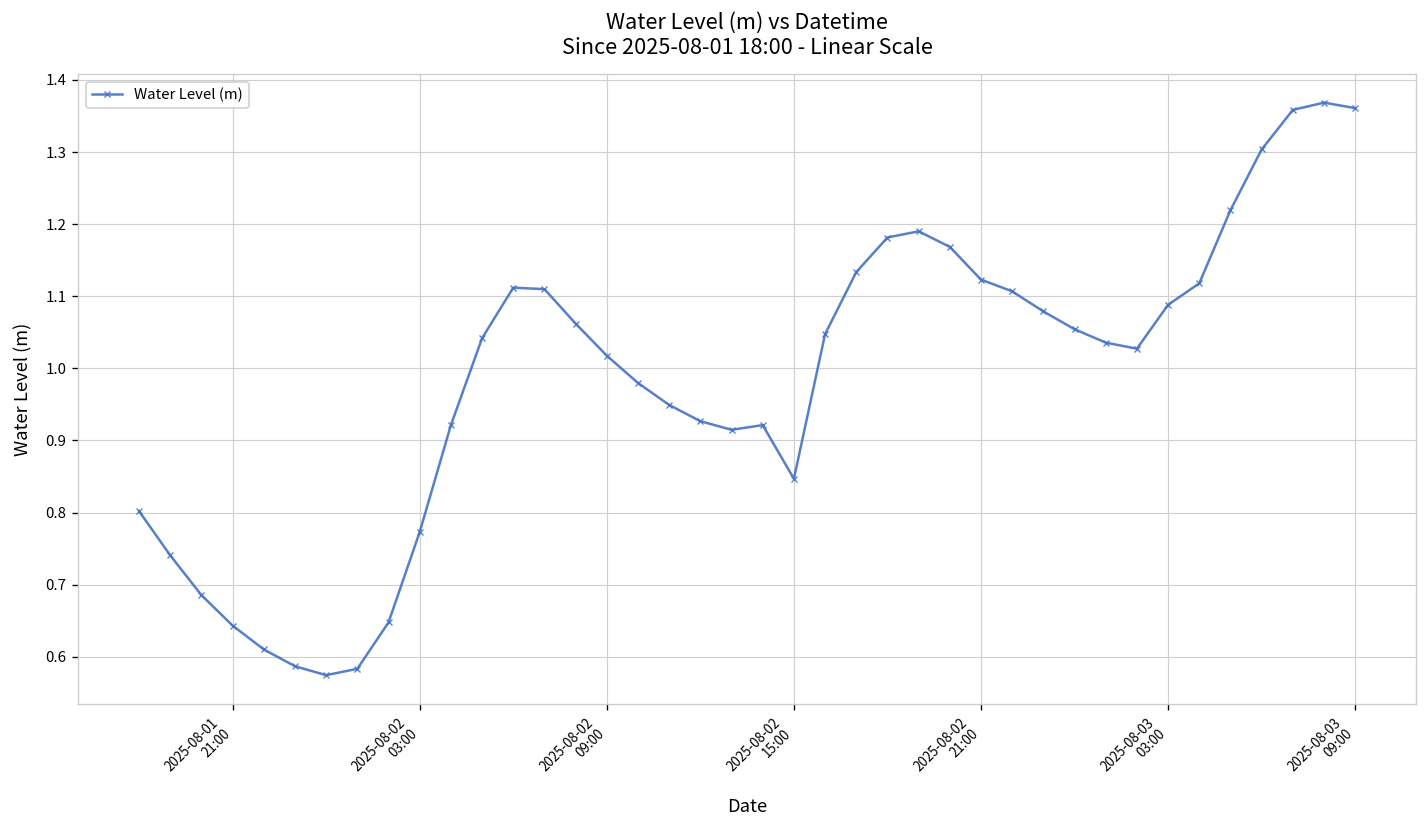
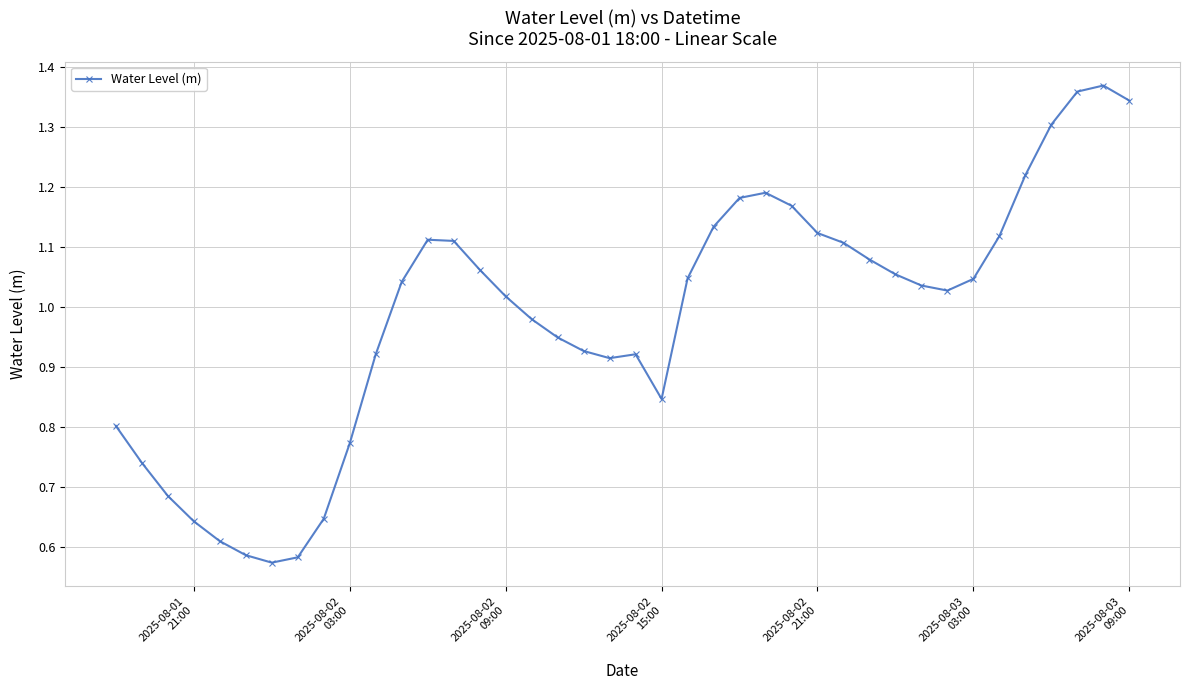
  {
    "2025-08-01 21:00": 0.64,
    "2025-08-02 03:00": 0.77,
    "2025-08-02 09:00": 1.02,
    "2025-08-02 15:00": 0.85,
    "2025-08-02 21:00": 1.12,
-   "2025-08-03 03:00": 1.09,
-   "2025-08-03 09:00": 1.36
+   "2025-08-03 03:00": 1.05,
+   "2025-08-03 09:00": 1.34
  }
